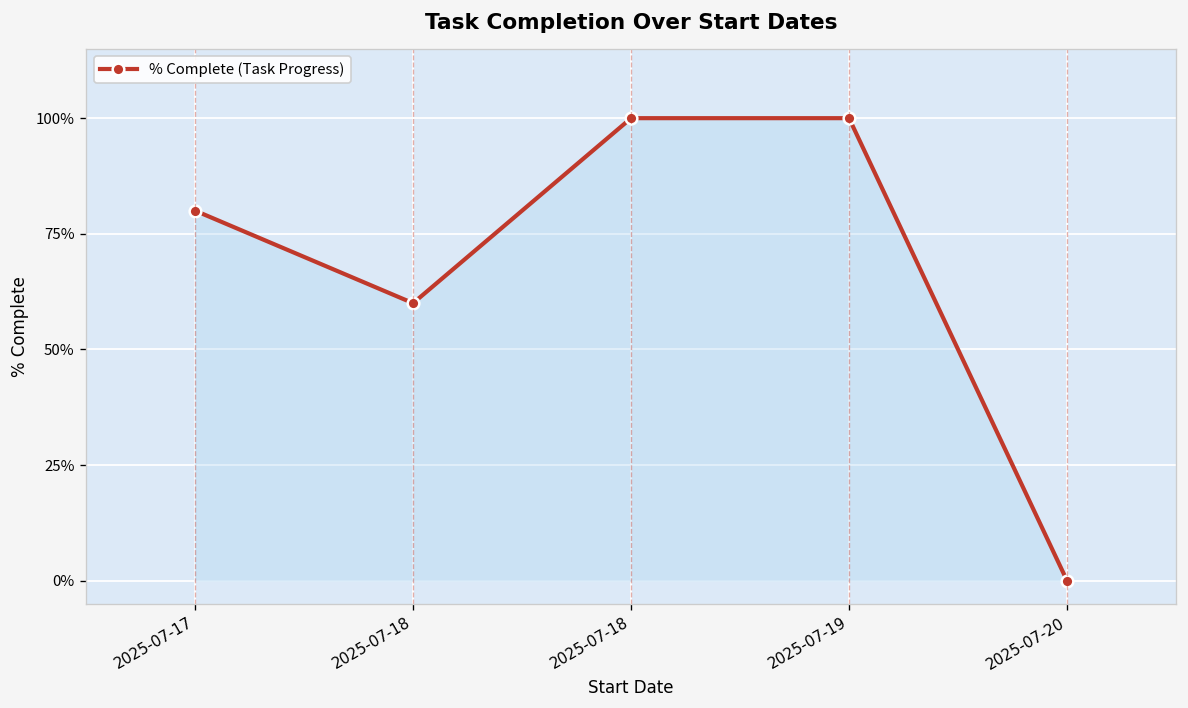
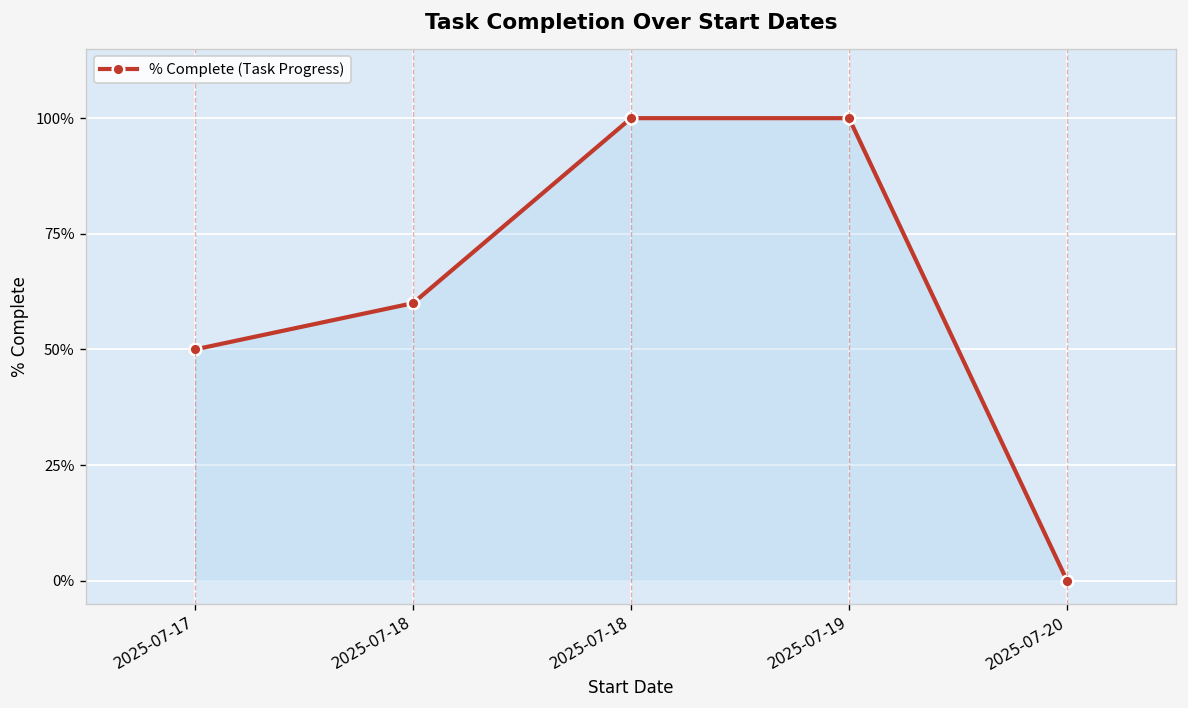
  {
-   "2025-07-17": "80%",
+   "2025-07-17": "50%",
    "2025-07-19": "100%",
    "2025-07-20": "0%"
  }
